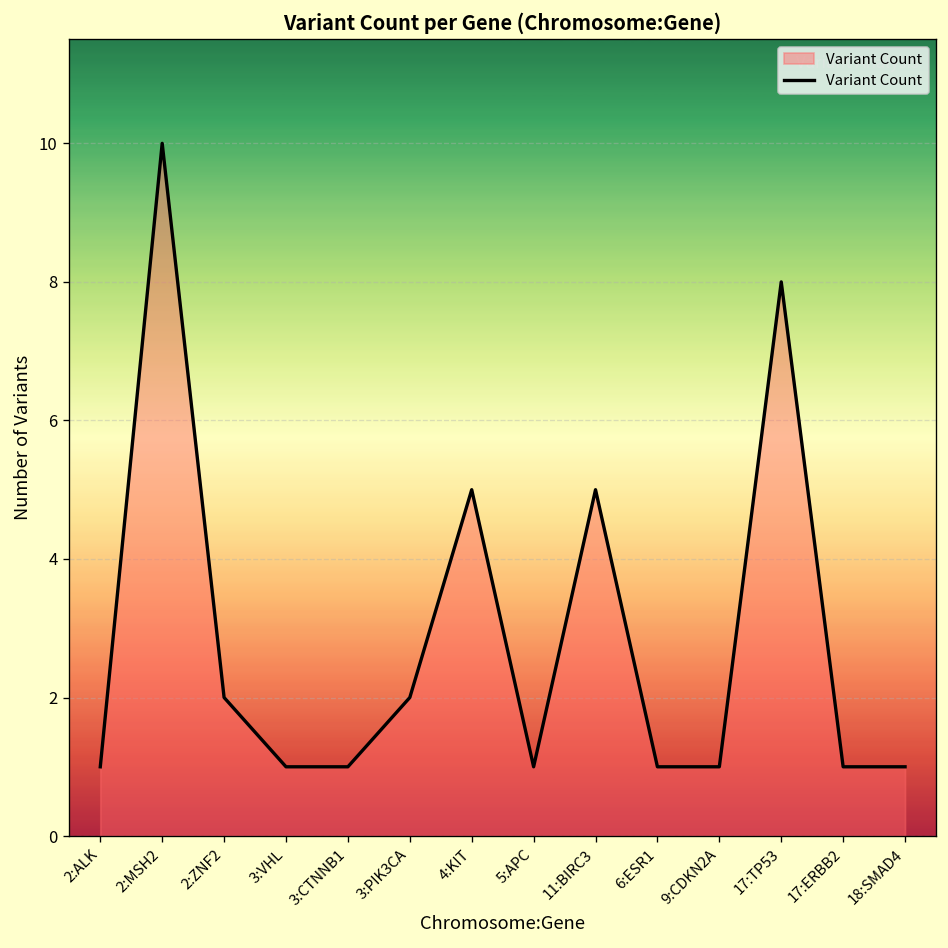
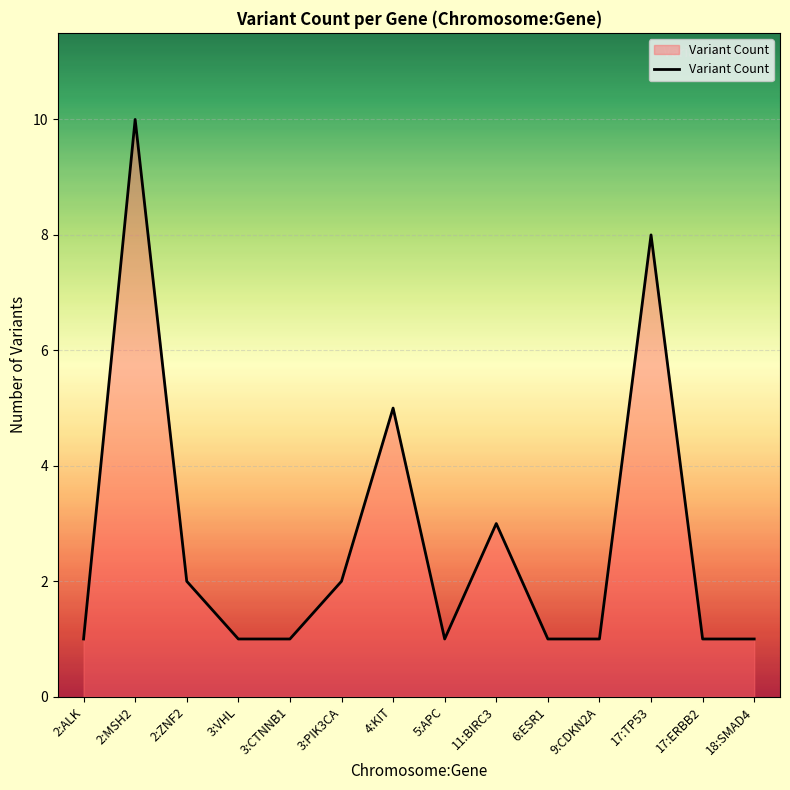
  {
    "2:ALK": 1,
    "2:MSH2": 10,
    "2:ZNF2": 2,
    "3:VHL": 1,
    "3:CTNNB1": 1,
    "3:PIK3CA": 2,
    "4:KIT": 5,
    "5:APC": 1,
-   "11:BIRC3": 5,
+   "11:BIRC3": 3,
    "6:ESR1": 1,
    "9:CDKN2A": 1,
    "17:TP53": 8,
    "17:ERBB2": 1,
    "18:SMAD4": 1
  }
